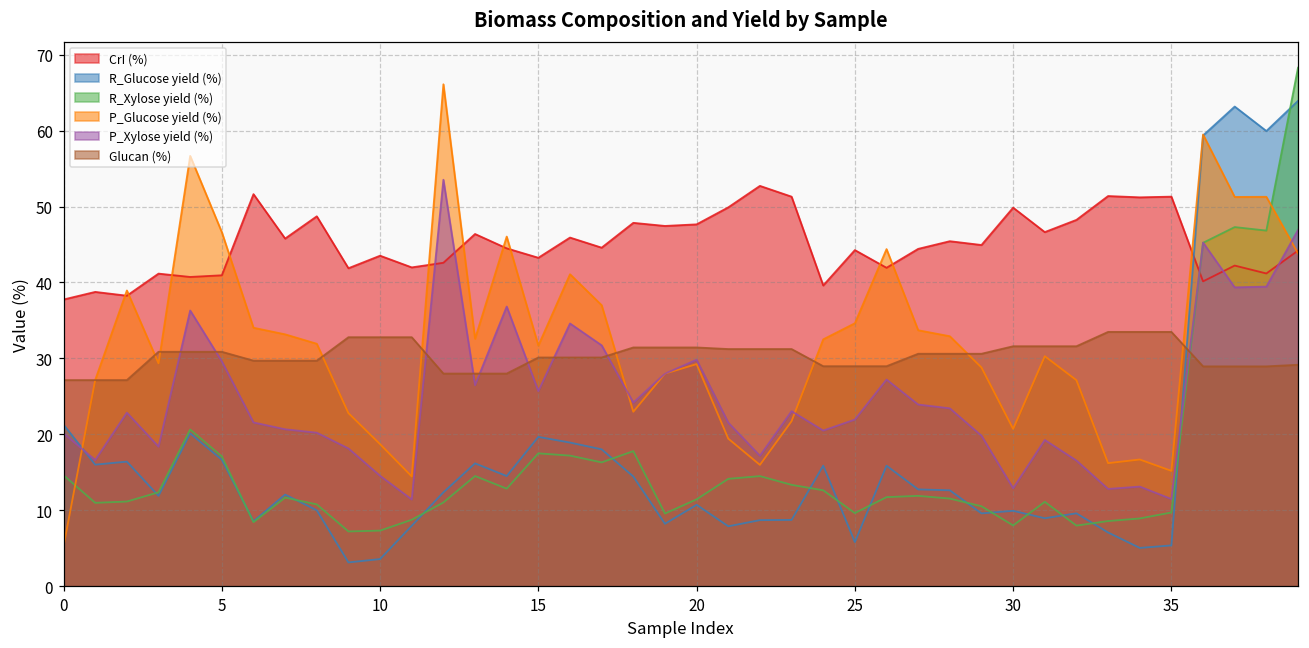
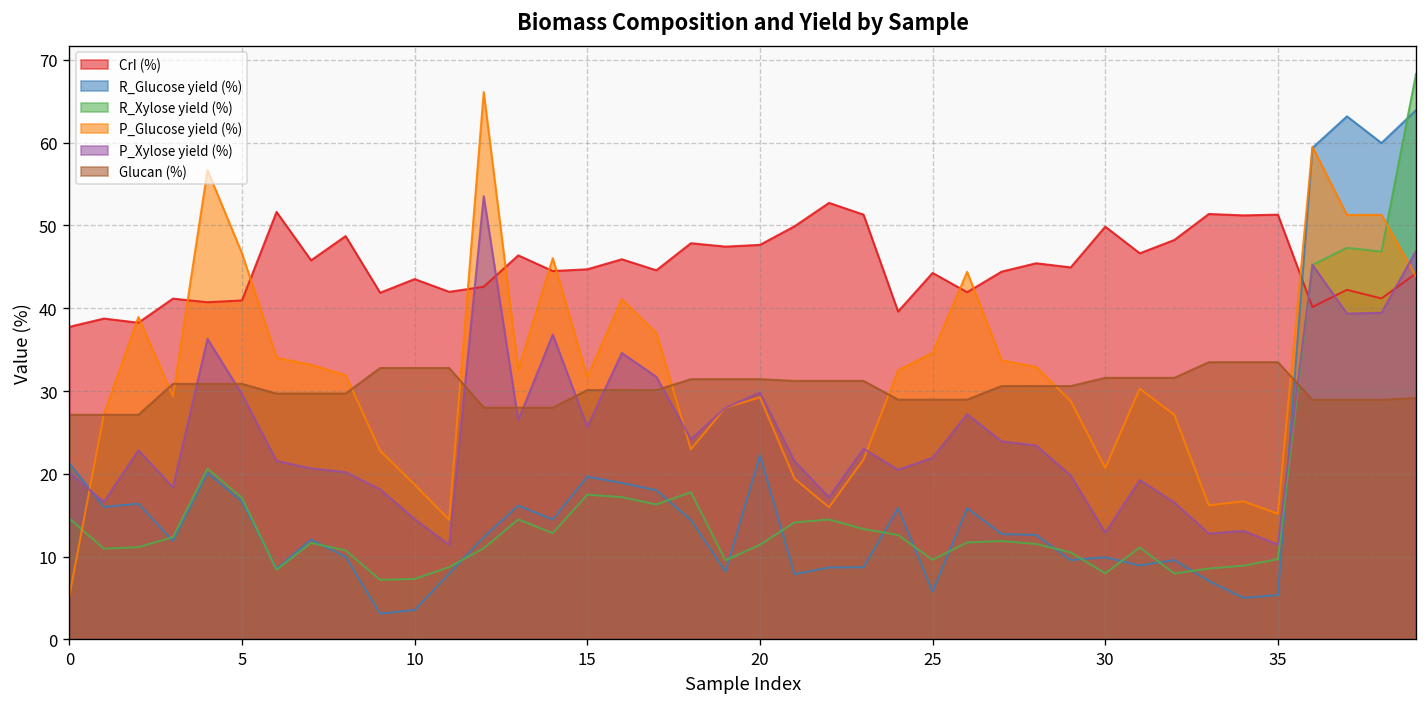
  {
    "CrI (%)": {
      "0": 38,
      "5": 41,
      "10": 44,
-     "15": 43,
+     "15": 45,
      "20": 48,
      "25": 44,
      "30": 50,
      "35": 51
    },
    "R_Glucose yield (%)": {
      "0": 21,
      "5": 17,
      "10": 4,
      "15": 20,
-     "20": 11,
+     "20": 22,
      "25": 6,
      "30": 10,
      "35": 5
    },
    "R_Xylose yield (%)": {
      "0": 15,
      "5": 17,
      "10": 7,
      "15": 17,
      "20": 11,
      "25": 10,
      "30": 8,
      "35": 10
    },
    "P_Glucose yield (%)": {
      "0": 5,
      "5": 47,
      "10": 19,
      "15": 32,
      "20": 29,
      "25": 35,
      "30": 21,
      "35": 15
    },
    "P_Xylose yield (%)": {
      "0": 20,
      "5": 30,
      "10": 15,
      "15": 26,
      "20": 30,
      "25": 22,
      "30": 13,
      "35": 11
    },
    "Glucan (%)": {
      "0": 27,
      "5": 31,
      "10": 33,
      "15": 30,
      "20": 31,
      "25": 29,
      "30": 32,
      "35": 33
    }
  }
